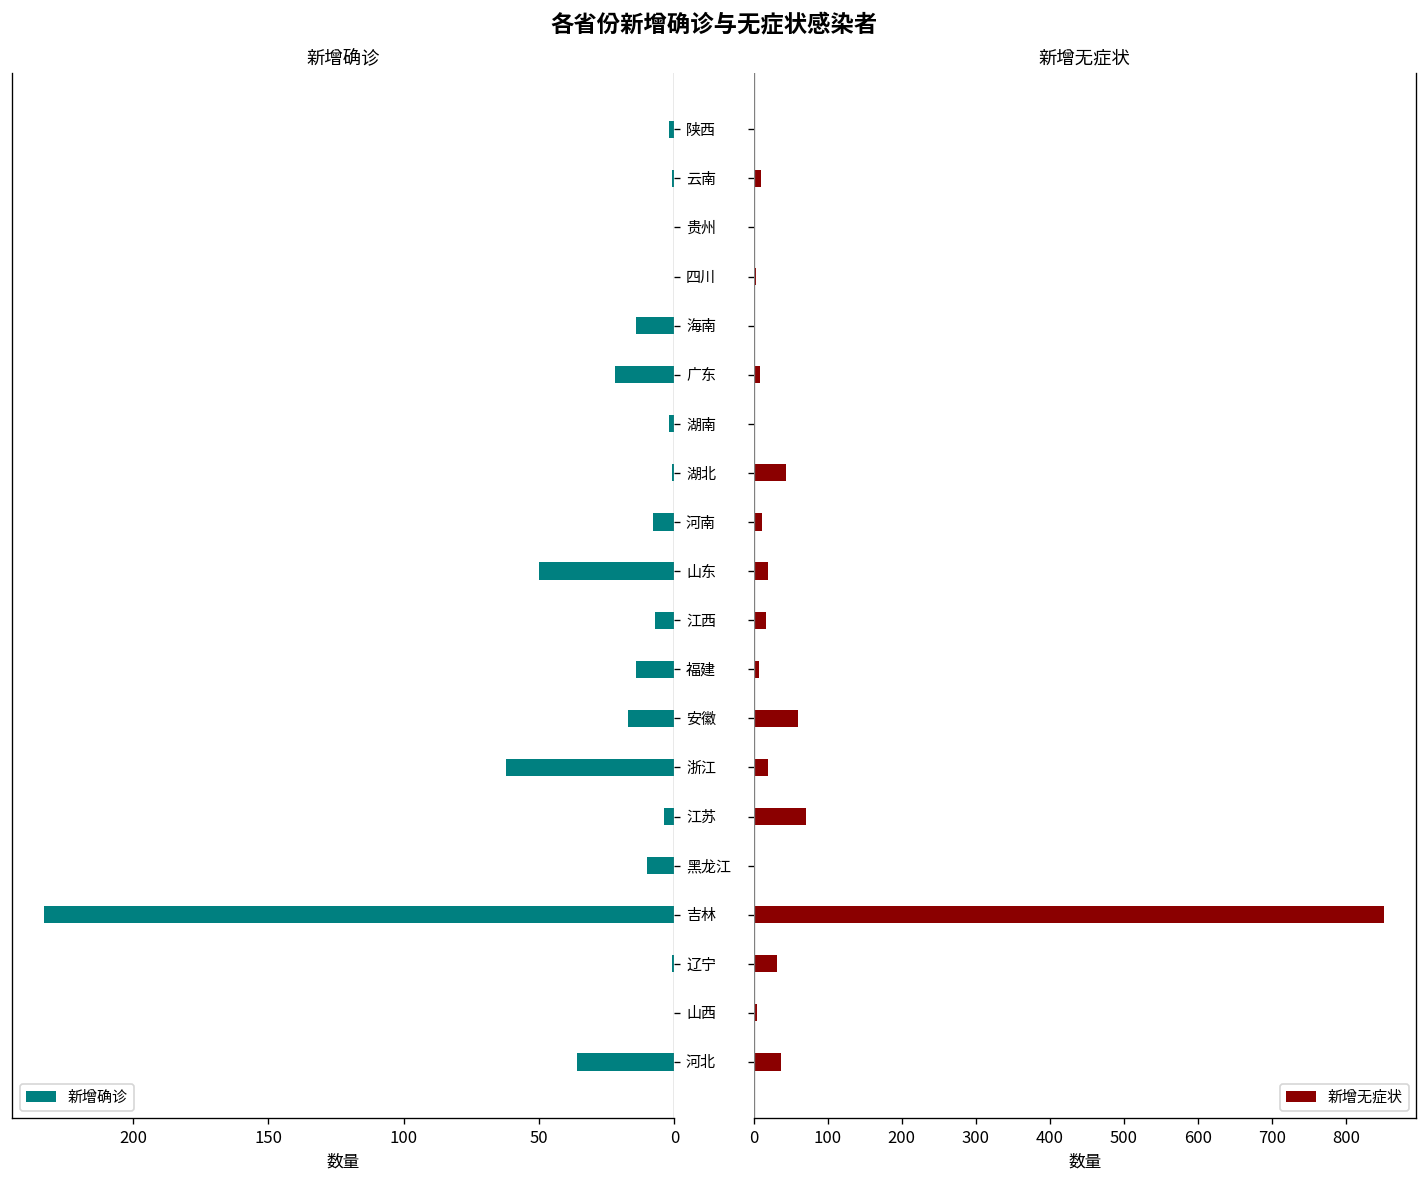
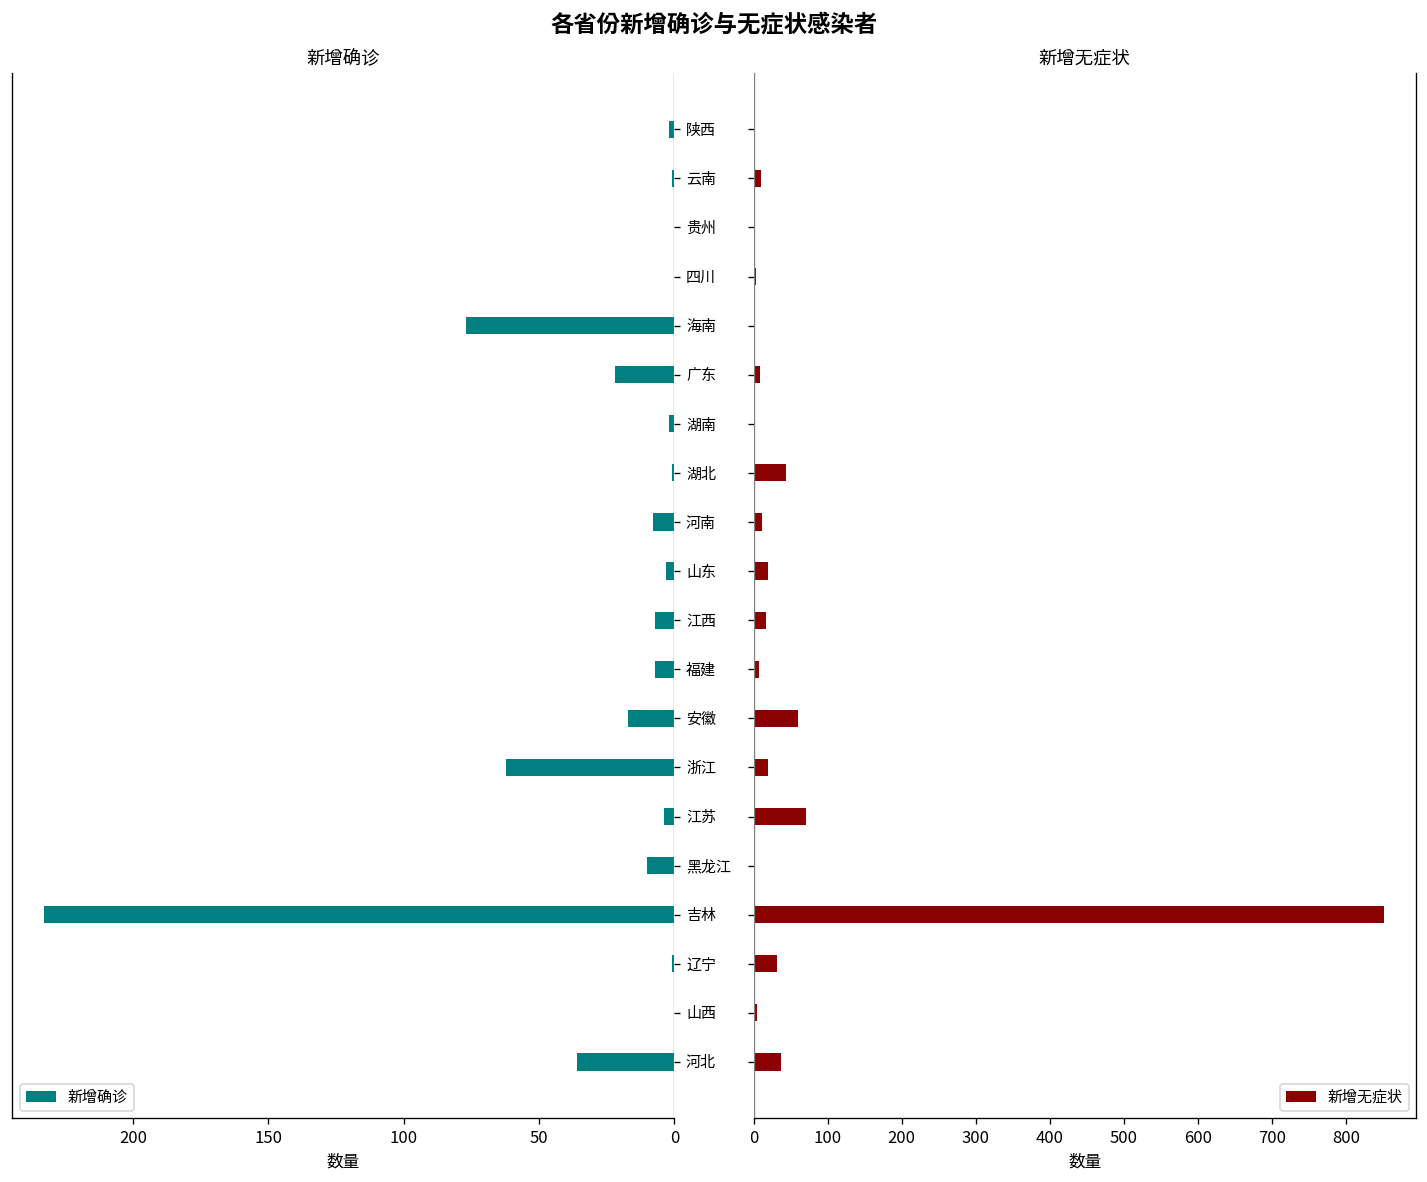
  {
    "新增确诊": {
      "陕西": 2,
      "贵州": 0,
      "四川": 0,
-     "海南": 14,
+     "海南": 77,
      "广东": 22,
      "湖南": 2,
      "河南": 8,
-     "山东": 50,
+     "山东": 3,
      "江西": 7,
-     "福建": 14,
+     "福建": 7,
      "安徽": 17,
      "浙江": 62,
      "江苏": 4,
      "黑龙江": 10,
      "吉林": 233,
      "山西": 0,
      "河北": 36
    }
  }
